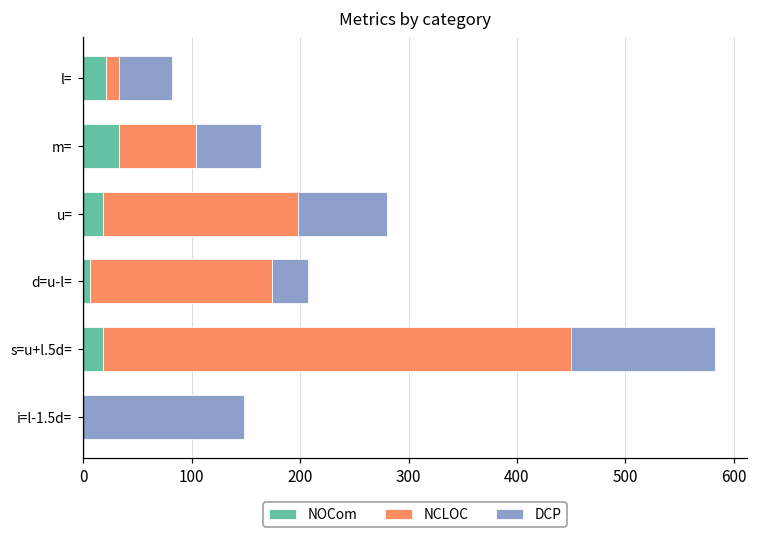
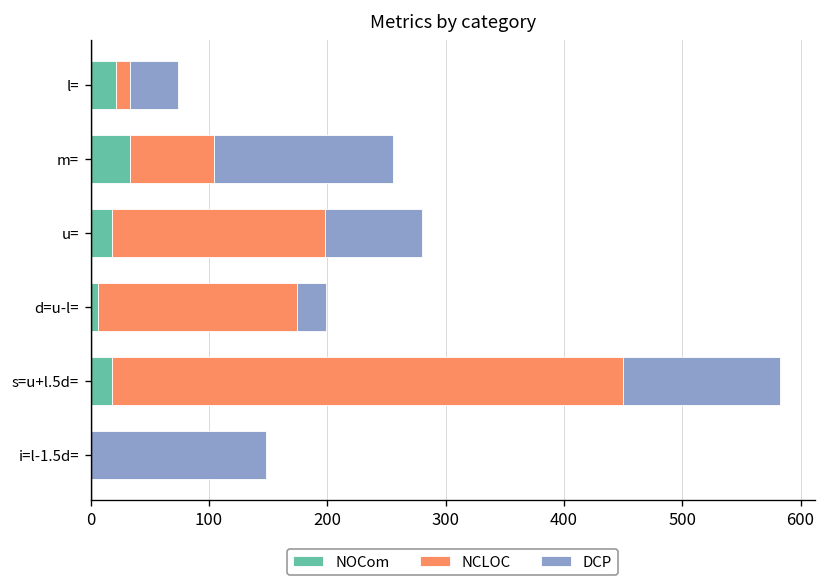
  {
    "NOCom": {
      "l=": 20,
      "m=": 30,
      "u=": 20,
      "d=u-l=": 10,
      "s=u+l.5d=": 20,
      "i=l-1.5d=": 0
    },
    "NCLOC": {
      "l=": 10,
      "m=": 70,
      "u=": 180,
      "d=u-l=": 170,
      "s=u+l.5d=": 430,
      "i=l-1.5d=": 0
    },
    "DCP": {
-     "l=": 50,
-     "m=": 60,
+     "l=": 40,
+     "m=": 150,
      "u=": 80,
-     "d=u-l=": 30,
+     "d=u-l=": 20,
      "s=u+l.5d=": 130,
      "i=l-1.5d=": 150
    }
  }
